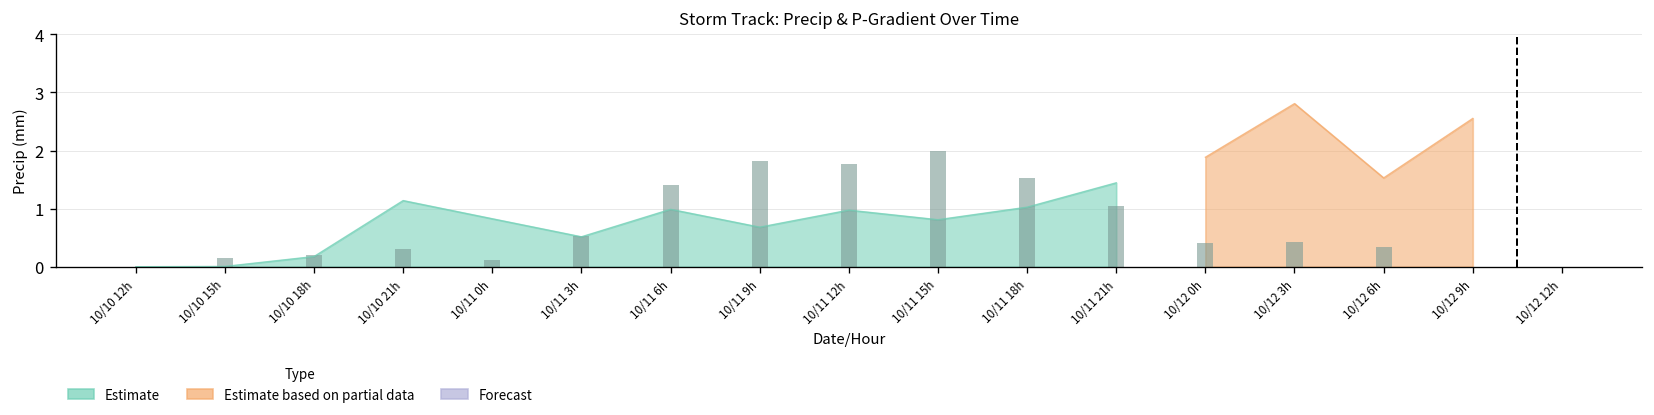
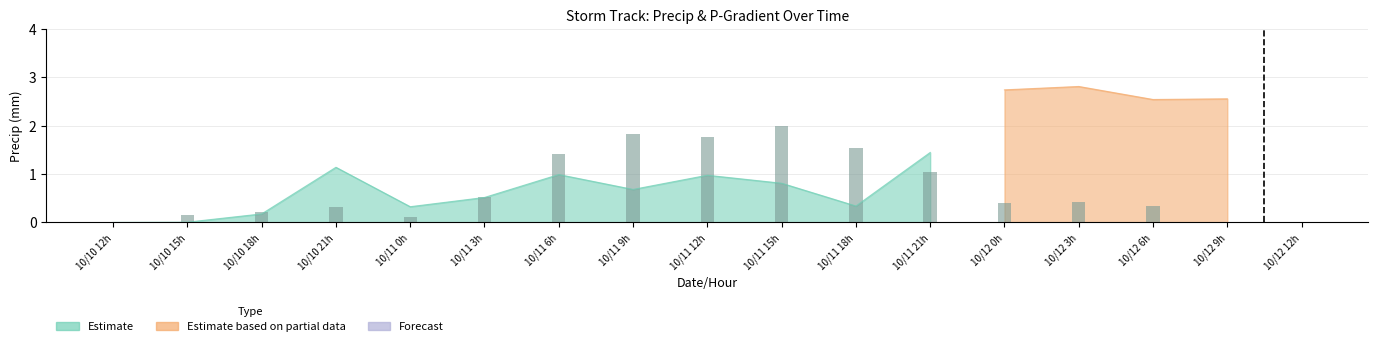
  {
    "Estimate": {
      "10/10 12h": 0.0,
      "10/10 15h": 0.0,
      "10/10 18h": 0.2,
      "10/10 21h": 1.1,
-     "10/11 0h": 0.8,
+     "10/11 0h": 0.3,
      "10/11 3h": 0.5,
      "10/11 6h": 1.0,
      "10/11 9h": 0.7,
      "10/11 12h": 1.0,
      "10/11 15h": 0.8,
-     "10/11 18h": 1.0,
+     "10/11 18h": 0.3,
      "10/11 21h": 1.4
    },
    "Estimate based on partial data": {
-     "10/12 0h": 1.9,
+     "10/12 0h": 2.7,
      "10/12 3h": 2.8,
-     "10/12 6h": 1.5,
+     "10/12 6h": 2.5,
      "10/12 9h": 2.6
    }
  }
